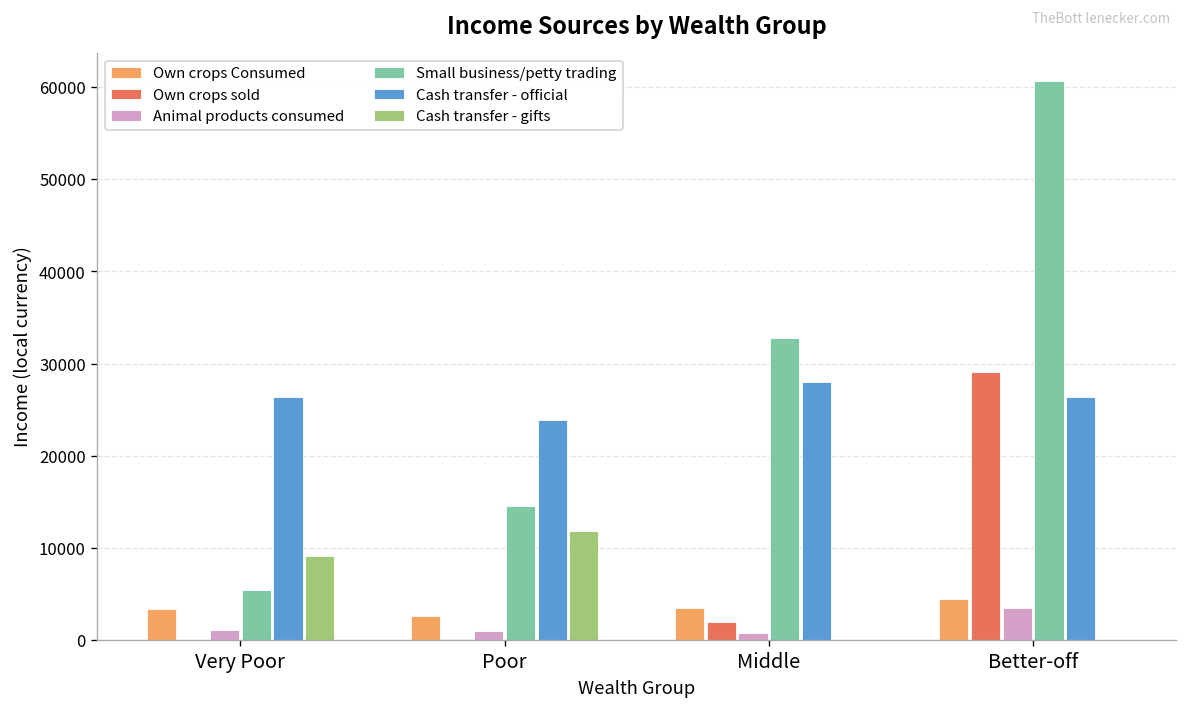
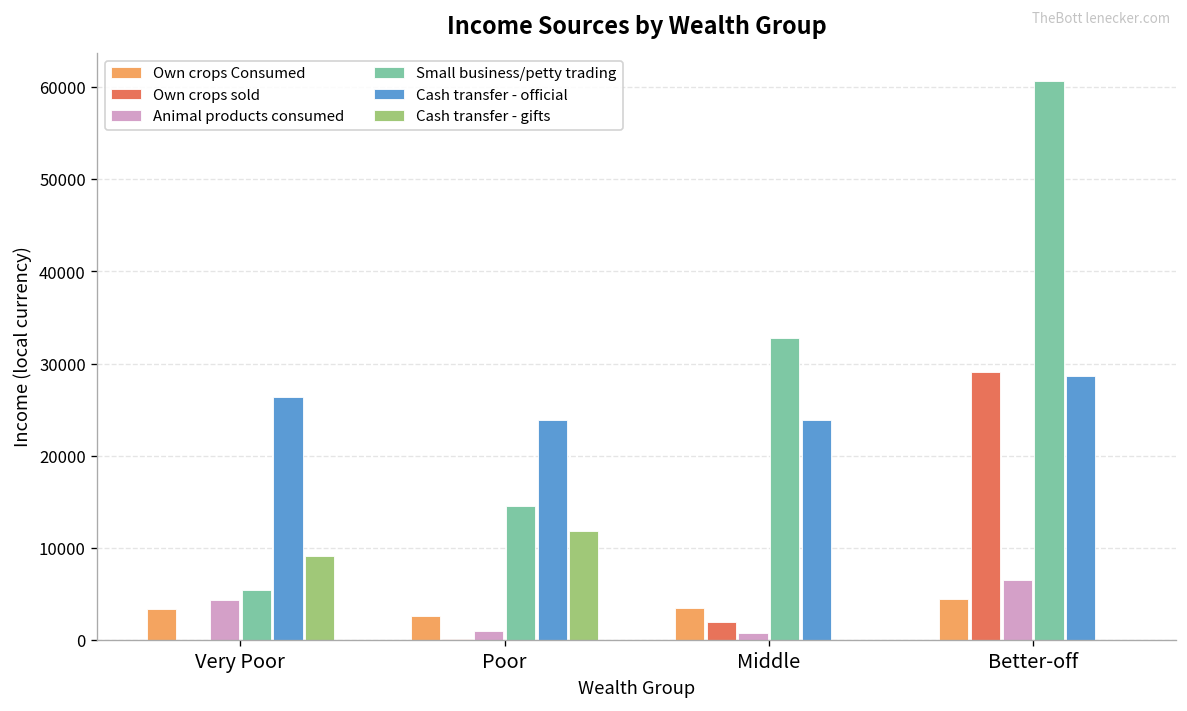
  {
    "Animal products consumed": {
-     "Very Poor": 1000,
+     "Very Poor": 4000,
      "Poor": 1000,
      "Middle": 1000,
-     "Better-off": 3000
+     "Better-off": 7000
    },
    "Cash transfer - official": {
      "Very Poor": 26000,
      "Poor": 24000,
-     "Middle": 28000,
-     "Better-off": 26000
+     "Middle": 24000,
+     "Better-off": 29000
    }
  }
